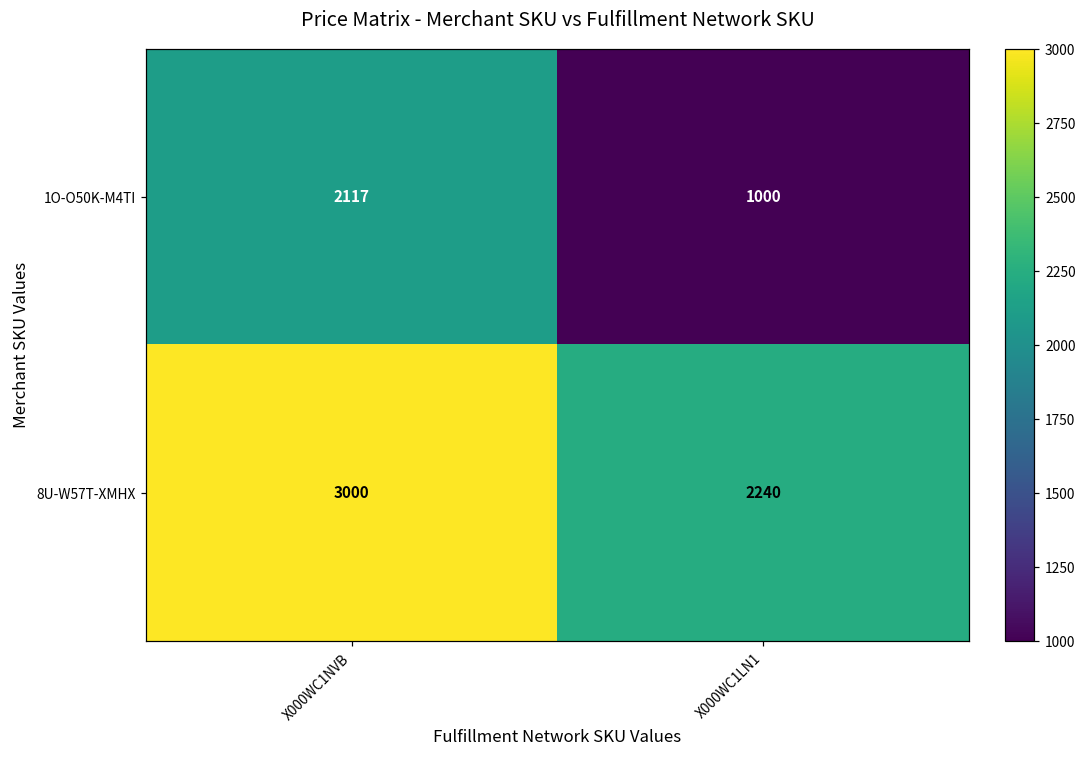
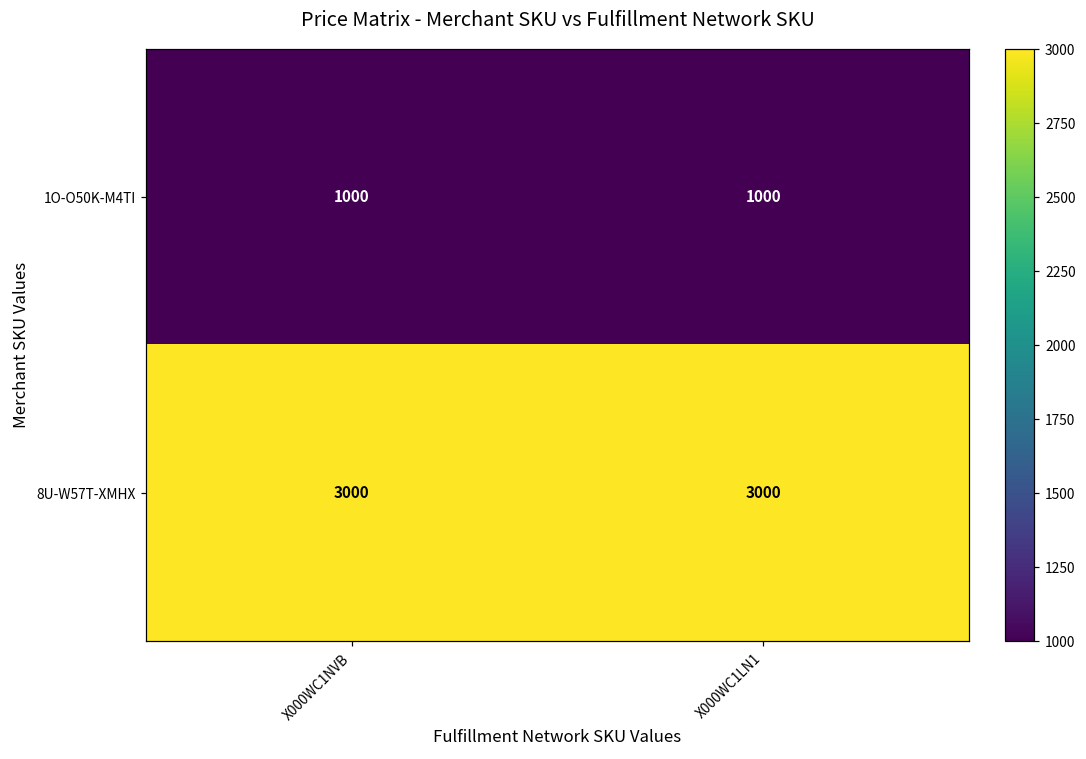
  {
    "1O-O50K-M4TI": {
-     "X000WC1NVB": 2117,
+     "X000WC1NVB": 1000,
      "X000WC1LN1": 1000
    },
    "8U-W57T-XMHX": {
      "X000WC1NVB": 3000,
-     "X000WC1LN1": 2240
+     "X000WC1LN1": 3000
    }
  }
